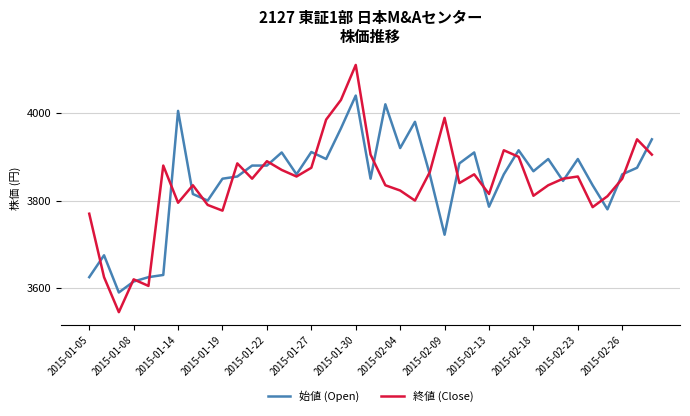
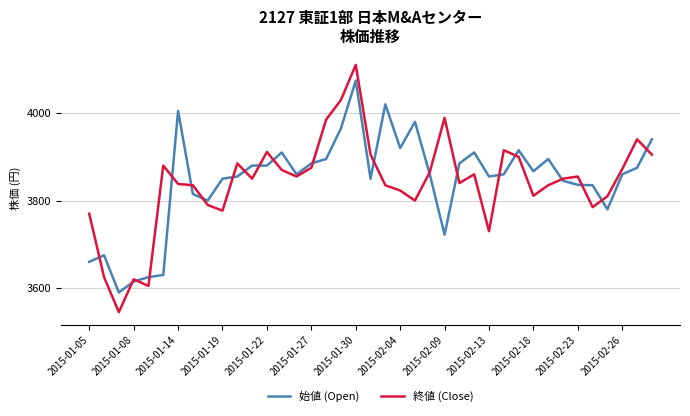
  {
    "始値 (Open)": {
-     "2015-01-05": 3630,
+     "2015-01-05": 3660,
      "2015-01-14": 4010,
      "2015-01-19": 3850,
      "2015-01-22": 3880,
-     "2015-01-27": 3910,
-     "2015-01-30": 4040,
+     "2015-01-27": 3890,
+     "2015-01-30": 4070,
      "2015-02-04": 3920,
      "2015-02-09": 3720,
-     "2015-02-13": 3790,
+     "2015-02-13": 3860,
      "2015-02-18": 3870,
-     "2015-02-23": 3900,
+     "2015-02-23": 3840,
      "2015-02-26": 3860
    },
    "終値 (Close)": {
      "2015-01-05": 3770,
-     "2015-01-14": 3800,
+     "2015-01-14": 3840,
      "2015-01-19": 3780,
-     "2015-01-22": 3890,
+     "2015-01-22": 3910,
      "2015-01-27": 3880,
      "2015-01-30": 4110,
      "2015-02-04": 3820,
      "2015-02-09": 3990,
-     "2015-02-13": 3820,
+     "2015-02-13": 3730,
      "2015-02-18": 3810,
      "2015-02-23": 3860,
-     "2015-02-26": 3850
+     "2015-02-26": 3870
    }
  }
